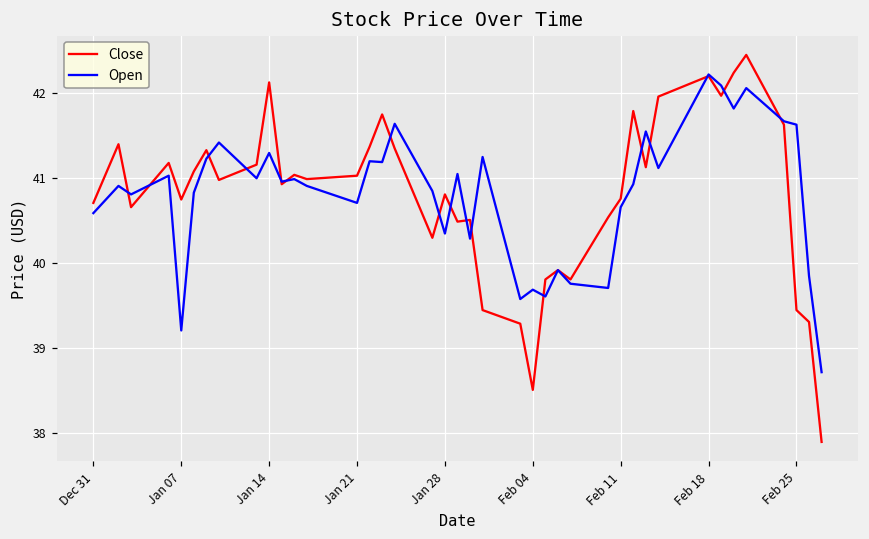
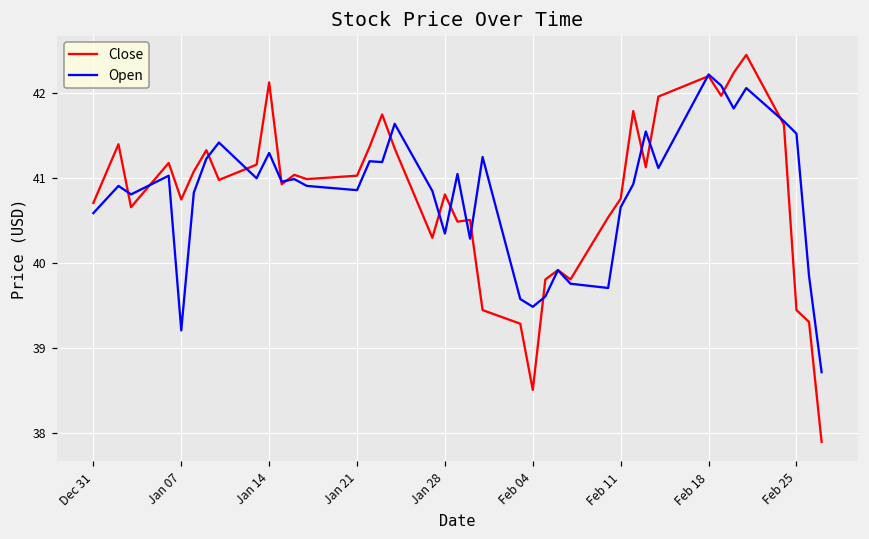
  {
    "Close": {
      "Dec 31": 40.7,
      "Jan 07": 40.8,
      "Jan 14": 42.1,
      "Jan 21": 41.0,
      "Jan 28": 40.8,
      "Feb 04": 38.5,
      "Feb 11": 40.8,
      "Feb 25": 39.5
    },
    "Open": {
      "Dec 31": 40.6,
      "Jan 07": 39.2,
      "Jan 14": 41.3,
-     "Jan 21": 40.7,
+     "Jan 21": 40.9,
      "Jan 28": 40.3,
-     "Feb 04": 39.7,
+     "Feb 04": 39.5,
      "Feb 11": 40.7,
-     "Feb 25": 41.6
+     "Feb 25": 41.5
    }
  }
